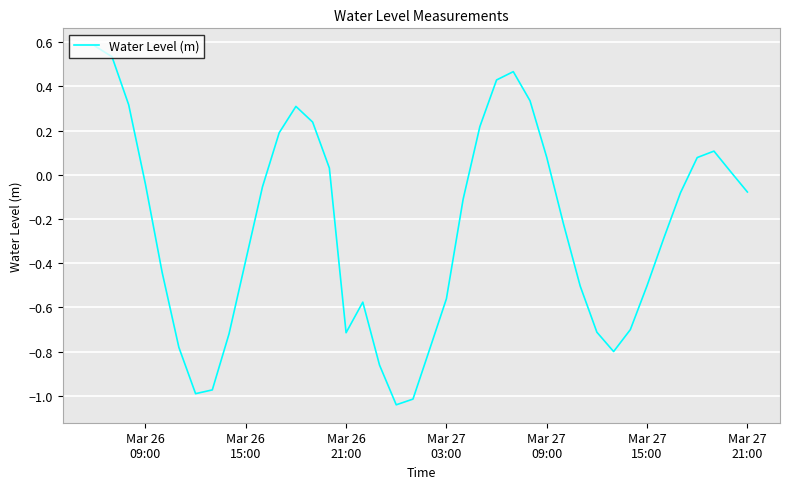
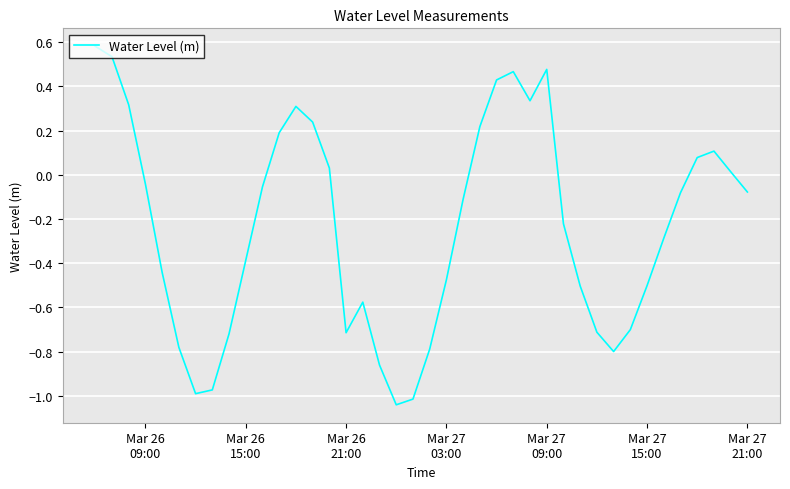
  {
    "Mar 26 09:00": -0.04,
    "Mar 26 15:00": -0.39,
    "Mar 26 21:00": -0.71,
-   "Mar 27 03:00": -0.56,
-   "Mar 27 09:00": 0.08,
+   "Mar 27 03:00": -0.48,
+   "Mar 27 09:00": 0.48,
    "Mar 27 15:00": -0.50,
    "Mar 27 21:00": -0.08
  }
